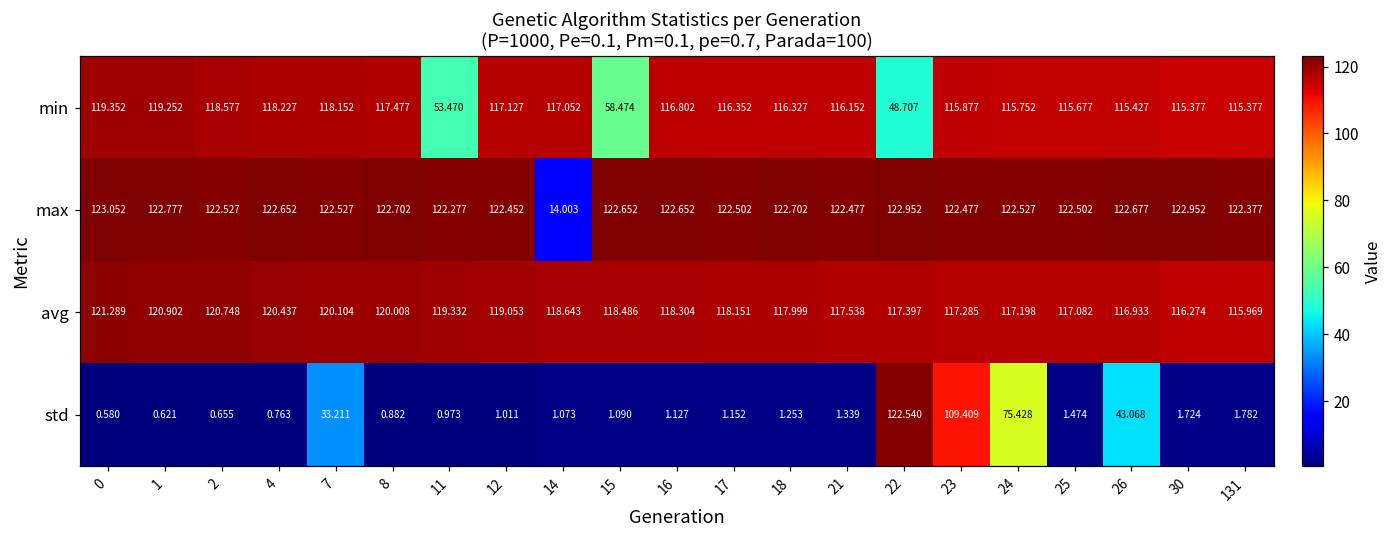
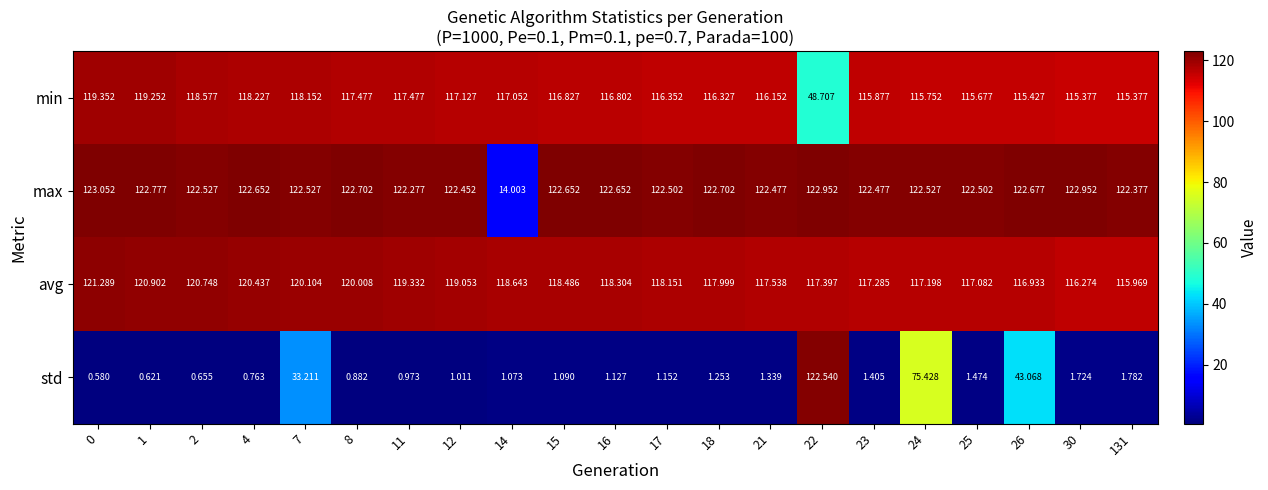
  {
    "min": {
      "0": 119.352,
      "1": 119.252,
      "2": 118.577,
      "4": 118.227,
      "7": 118.152,
      "8": 117.477,
-     "11": 53.470,
+     "11": 117.477,
      "12": 117.127,
      "14": 117.052,
-     "15": 58.474,
+     "15": 116.827,
      "16": 116.802,
      "17": 116.352,
      "18": 116.327,
      "21": 116.152,
      "22": 48.707,
      "23": 115.877,
      "24": 115.752,
      "25": 115.677,
      "26": 115.427,
      "30": 115.377,
      "131": 115.377
    },
    "max": {
      "0": 123.052,
      "1": 122.777,
      "2": 122.527,
      "4": 122.652,
      "7": 122.527,
      "8": 122.702,
      "11": 122.277,
      "12": 122.452,
      "14": 14.003,
      "15": 122.652,
      "16": 122.652,
      "17": 122.502,
      "18": 122.702,
      "21": 122.477,
      "22": 122.952,
      "23": 122.477,
      "24": 122.527,
      "25": 122.502,
      "26": 122.677,
      "30": 122.952,
      "131": 122.377
    },
    "avg": {
      "0": 121.289,
      "1": 120.902,
      "2": 120.748,
      "4": 120.437,
      "7": 120.104,
      "8": 120.008,
      "11": 119.332,
      "12": 119.053,
      "14": 118.643,
      "15": 118.486,
      "16": 118.304,
      "17": 118.151,
      "18": 117.999,
      "21": 117.538,
      "22": 117.397,
      "23": 117.285,
      "24": 117.198,
      "25": 117.082,
      "26": 116.933,
      "30": 116.274,
      "131": 115.969
    },
    "std": {
      "0": 0.580,
      "1": 0.621,
      "2": 0.655,
      "4": 0.763,
      "7": 33.211,
      "8": 0.882,
      "11": 0.973,
      "12": 1.011,
      "14": 1.073,
      "15": 1.090,
      "16": 1.127,
      "17": 1.152,
      "18": 1.253,
      "21": 1.339,
      "22": 122.540,
-     "23": 109.409,
+     "23": 1.405,
      "24": 75.428,
      "25": 1.474,
      "26": 43.068,
      "30": 1.724,
      "131": 1.782
    }
  }
